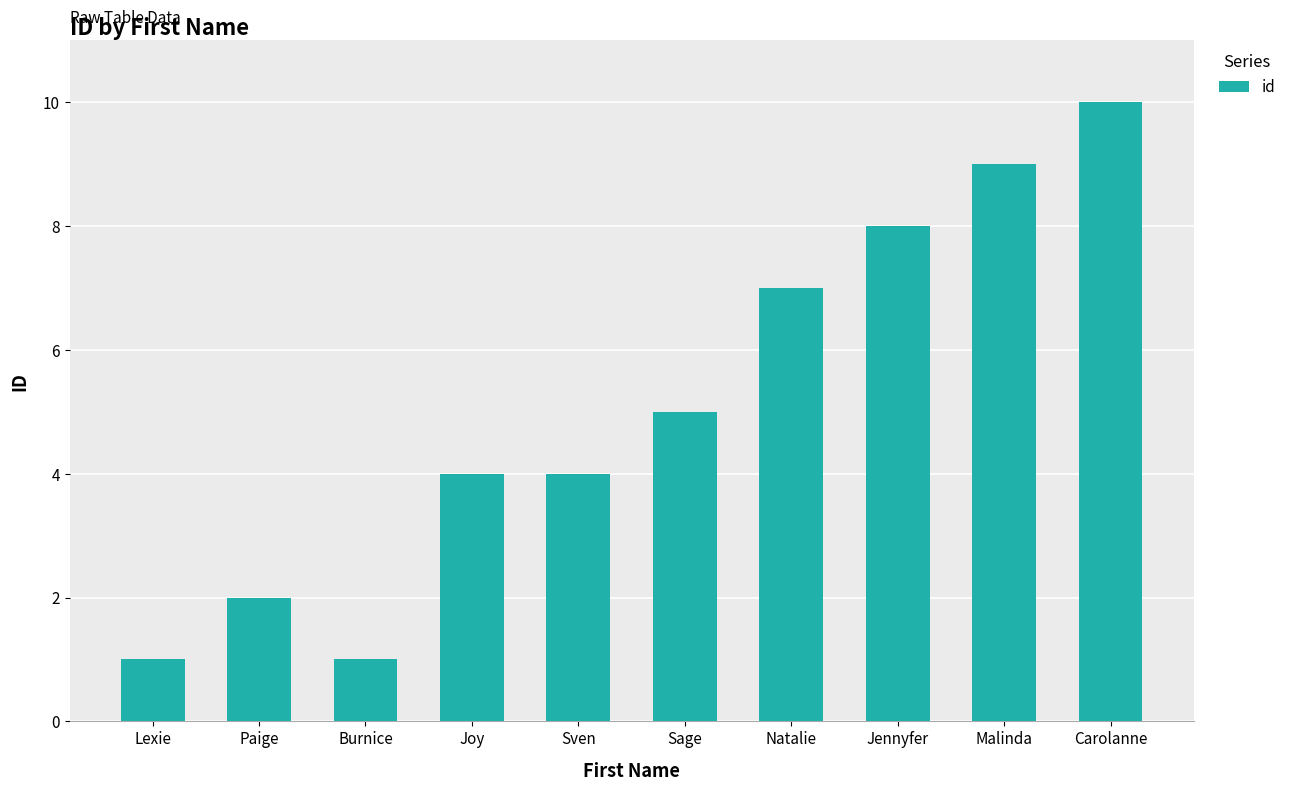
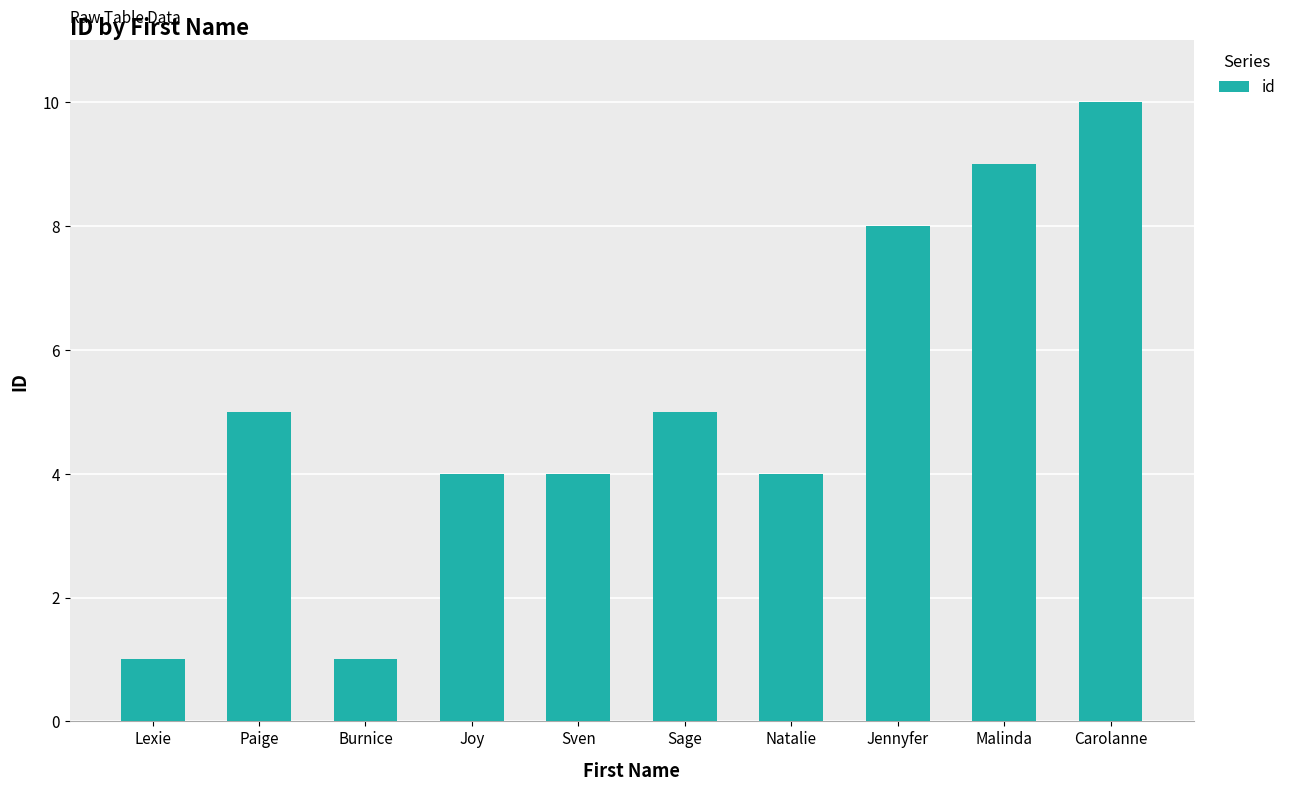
  {
    "Lexie": 1,
-   "Paige": 2,
+   "Paige": 5,
    "Burnice": 1,
    "Joy": 4,
    "Sven": 4,
    "Sage": 5,
-   "Natalie": 7,
+   "Natalie": 4,
    "Jennyfer": 8,
    "Malinda": 9,
    "Carolanne": 10
  }
